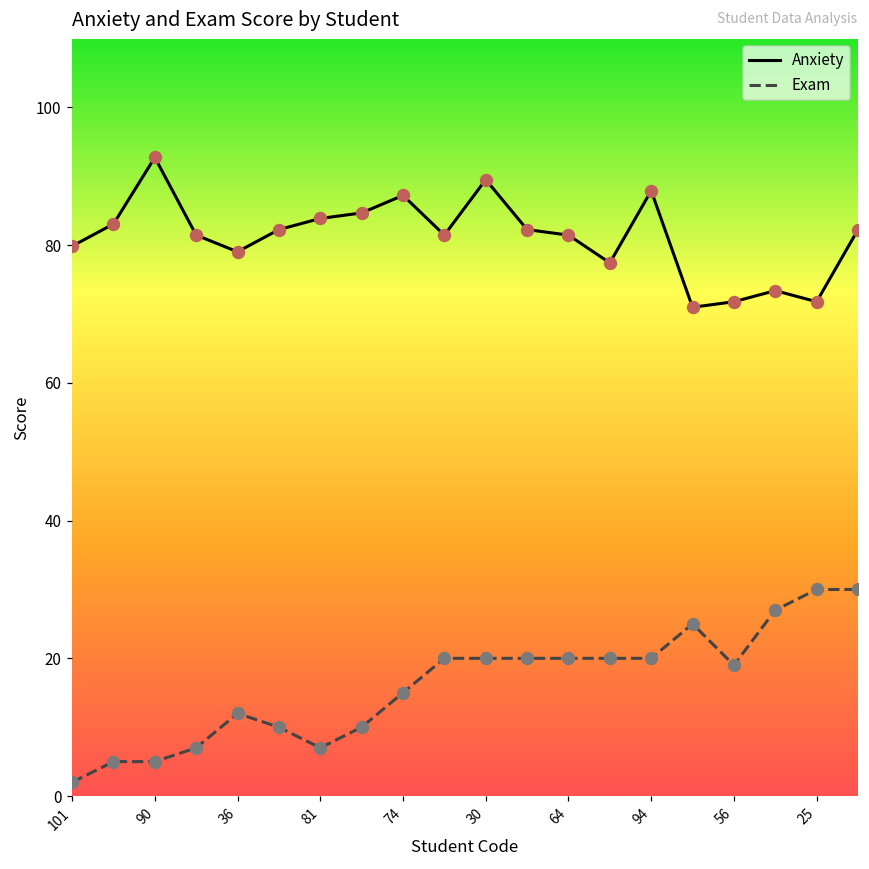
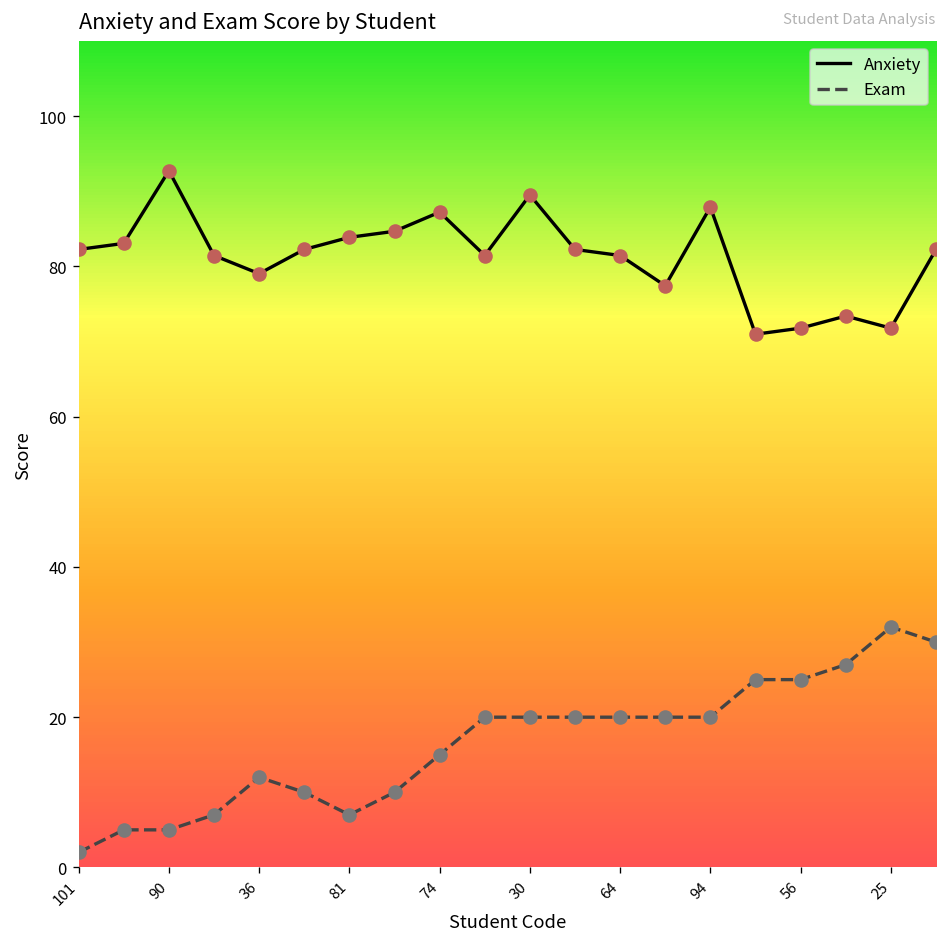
  {
    "Anxiety": {
-     "101": 80,
+     "101": 82,
      "90": 93,
      "36": 79,
      "81": 84,
      "74": 87,
      "30": 90,
      "64": 81,
      "94": 88,
      "56": 72,
      "25": 72
    },
    "Exam": {
      "101": 2,
      "90": 5,
      "36": 12,
      "81": 7,
      "74": 15,
      "30": 20,
      "64": 20,
      "94": 20,
-     "56": 19,
-     "25": 30
+     "56": 25,
+     "25": 32
    }
  }
